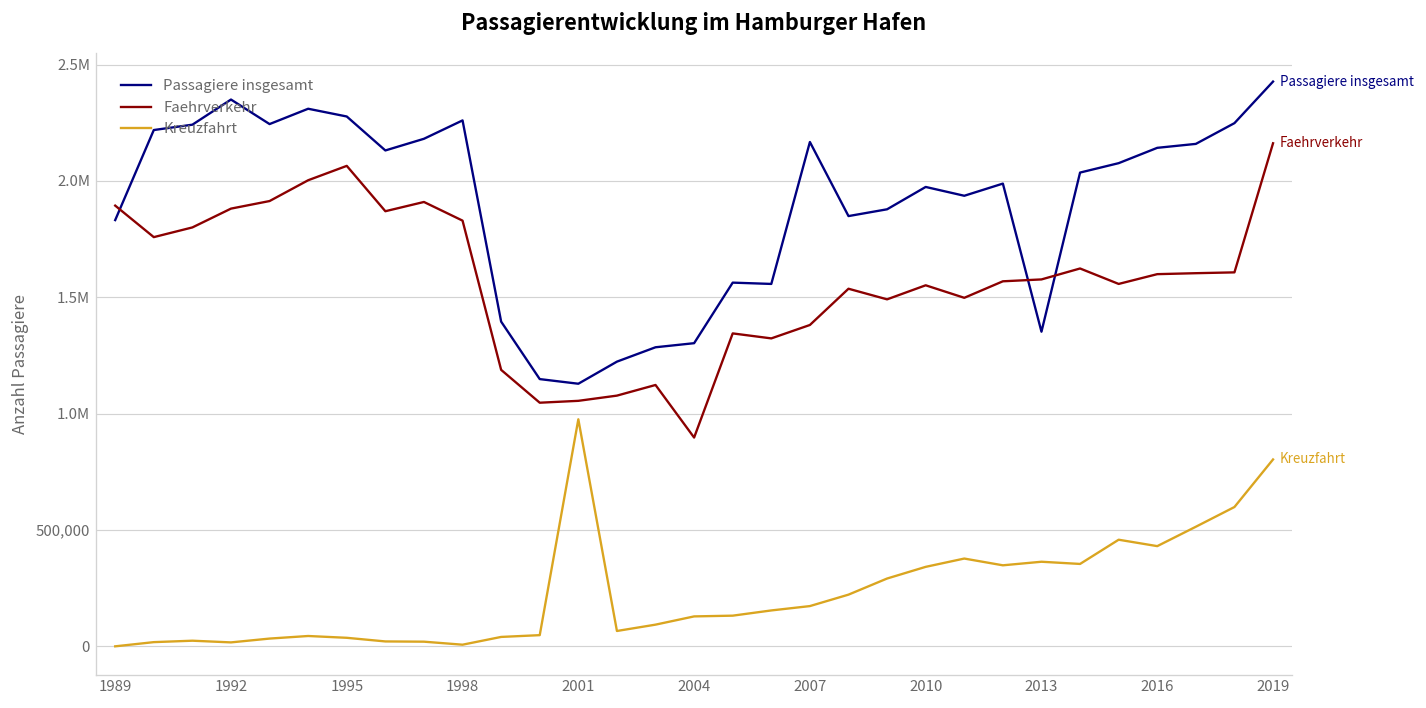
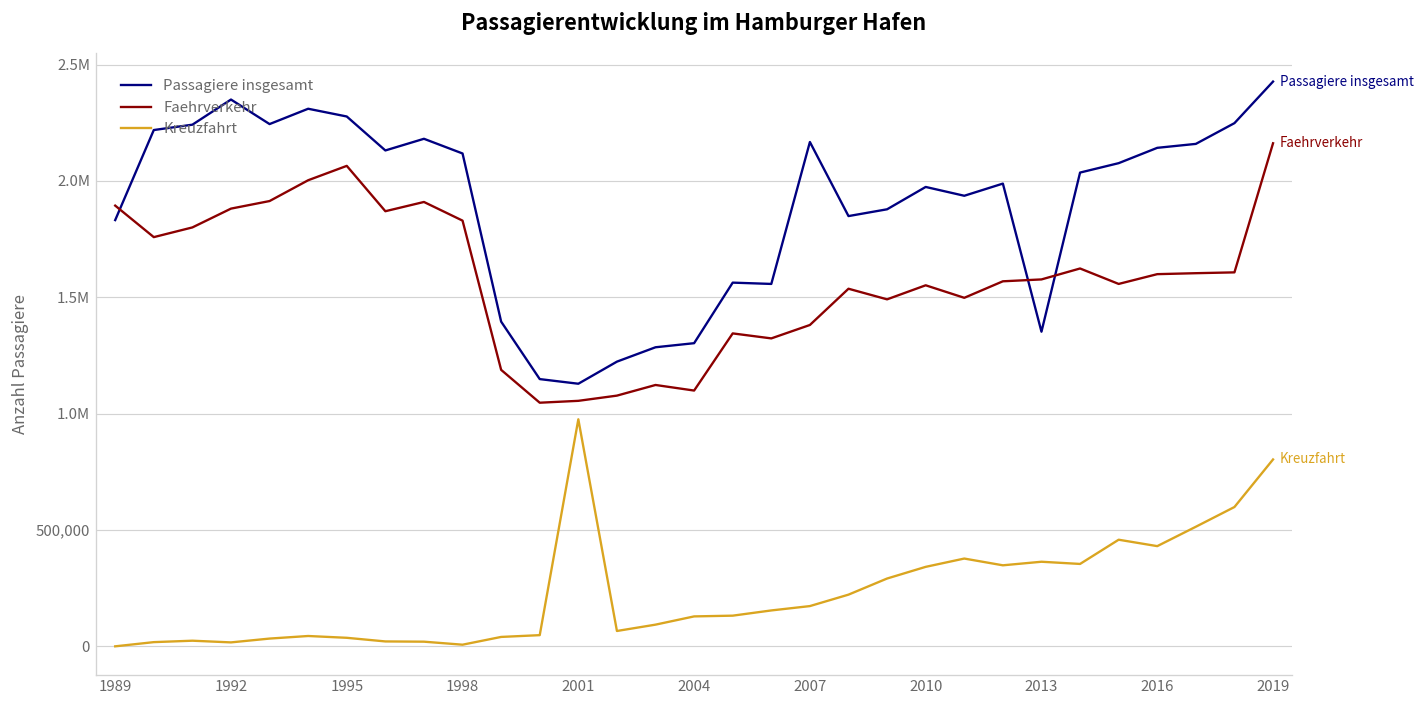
  {
    "Passagiere insgesamt": {
      "1989": "1,830,000",
      "1992": "2,350,000",
      "1995": "2,280,000",
-     "1998": "2,260,000",
+     "1998": "2,120,000",
      "2001": "1,130,000",
      "2004": "1,300,000",
      "2007": "2,170,000",
      "2010": "1,970,000",
      "2013": "1,350,000",
      "2016": "2,140,000",
      "2019": "2,430,000"
    },
    "Faehrverkehr": {
      "1989": "1,890,000",
      "1992": "1,880,000",
      "1995": "2,060,000",
      "1998": "1,830,000",
      "2001": "1,050,000",
-     "2004": "900,000",
+     "2004": "1,100,000",
      "2007": "1,380,000",
      "2010": "1,550,000",
      "2013": "1,580,000",
      "2016": "1,600,000",
      "2019": "2,160,000"
    },
    "Kreuzfahrt": {
      "1989": "0",
      "1992": "20,000",
      "1995": "40,000",
      "1998": "10,000",
      "2001": "980,000",
      "2004": "130,000",
      "2007": "170,000",
      "2010": "340,000",
      "2013": "360,000",
      "2016": "430,000",
      "2019": "800,000"
    }
  }
